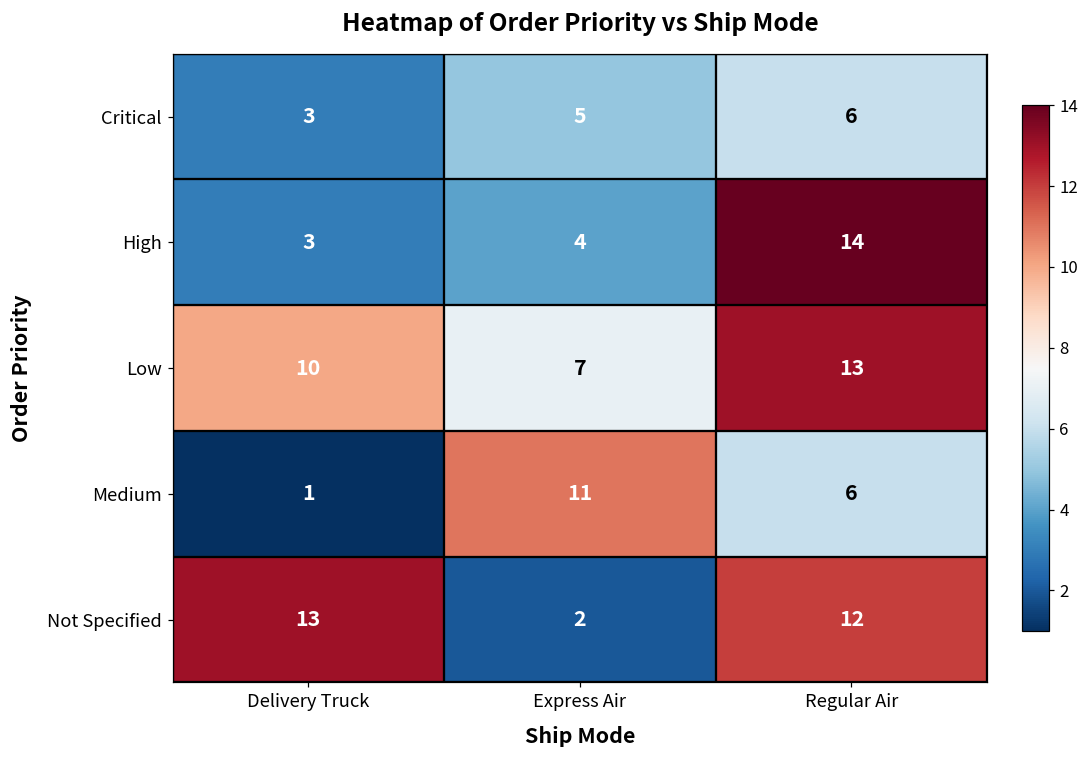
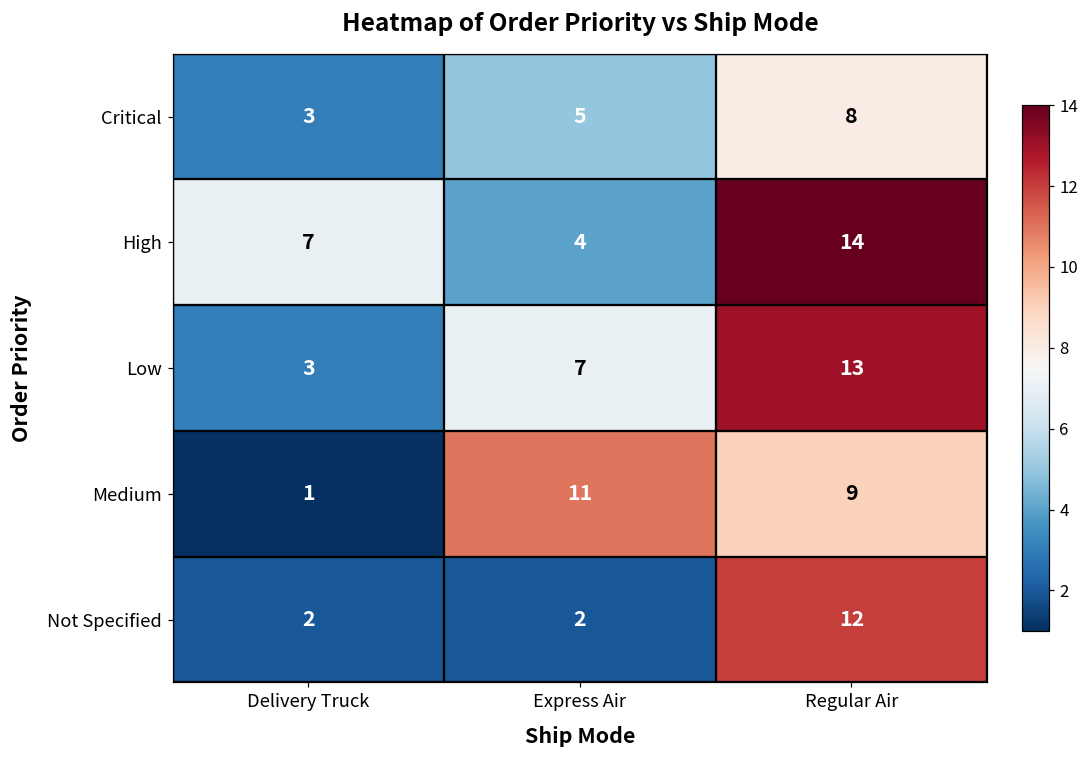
  {
    "Critical": {
      "Delivery Truck": 3,
      "Express Air": 5,
-     "Regular Air": 6
+     "Regular Air": 8
    },
    "High": {
-     "Delivery Truck": 3,
+     "Delivery Truck": 7,
      "Express Air": 4,
      "Regular Air": 14
    },
    "Low": {
-     "Delivery Truck": 10,
+     "Delivery Truck": 3,
      "Express Air": 7,
      "Regular Air": 13
    },
    "Medium": {
      "Delivery Truck": 1,
      "Express Air": 11,
-     "Regular Air": 6
+     "Regular Air": 9
    },
    "Not Specified": {
-     "Delivery Truck": 13,
+     "Delivery Truck": 2,
      "Express Air": 2,
      "Regular Air": 12
    }
  }
